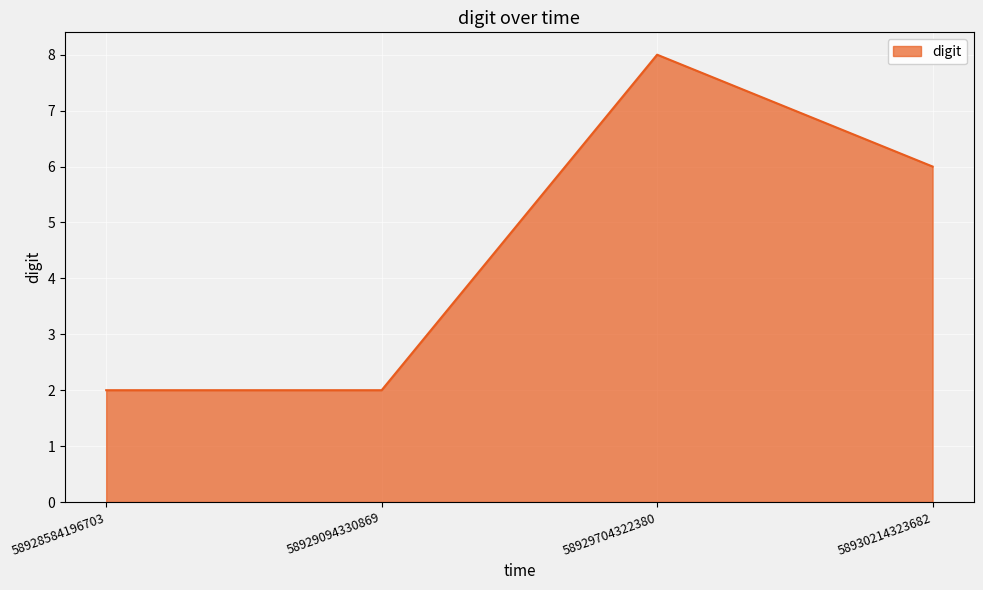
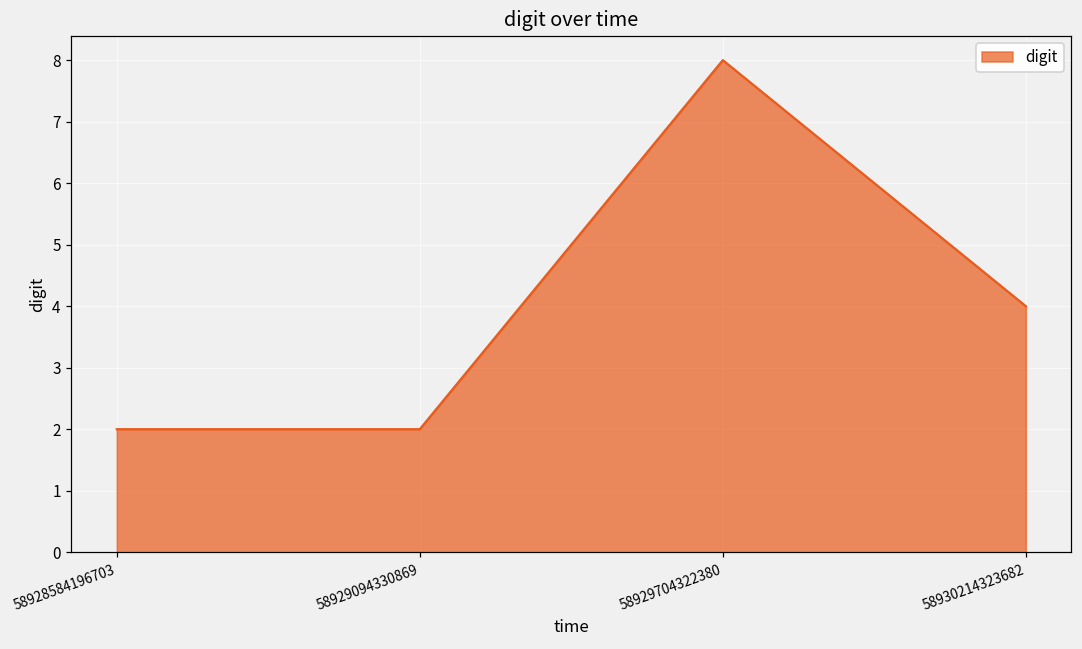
  {
    "58928584196703": 2,
    "58929094330869": 2,
    "58929704322380": 8,
-   "58930214323682": 6
+   "58930214323682": 4
  }
